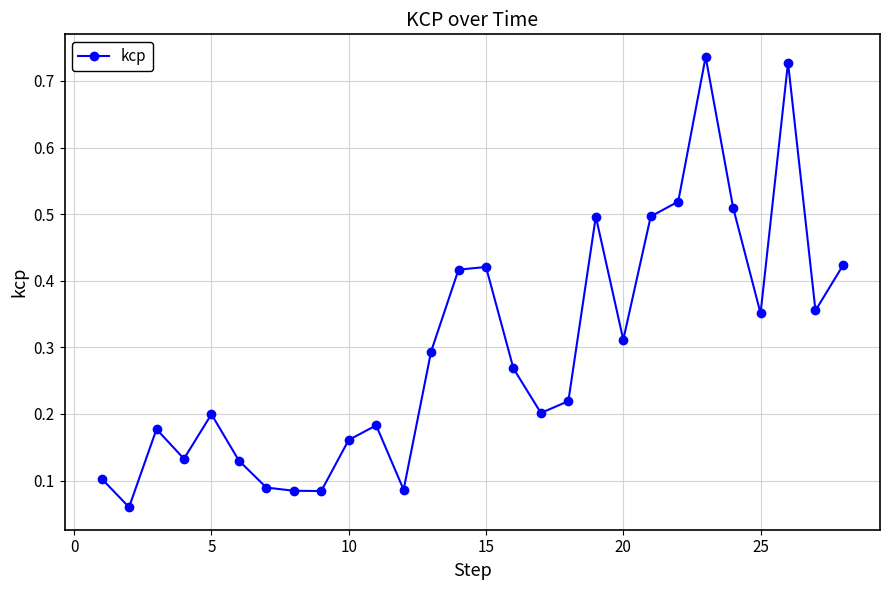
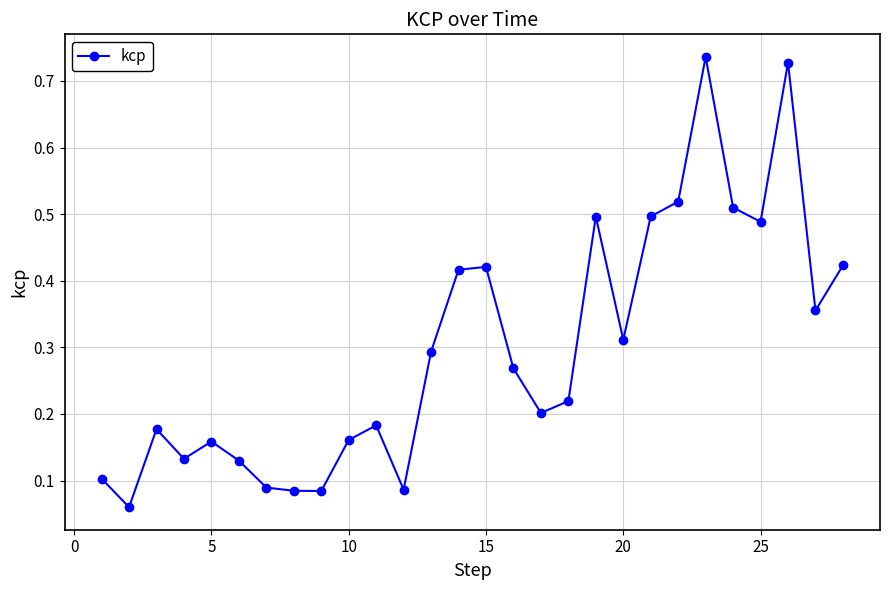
  {
-   "5": 0.20,
+   "5": 0.16,
    "10": 0.16,
    "15": 0.42,
    "20": 0.31,
-   "25": 0.35
+   "25": 0.49
  }
